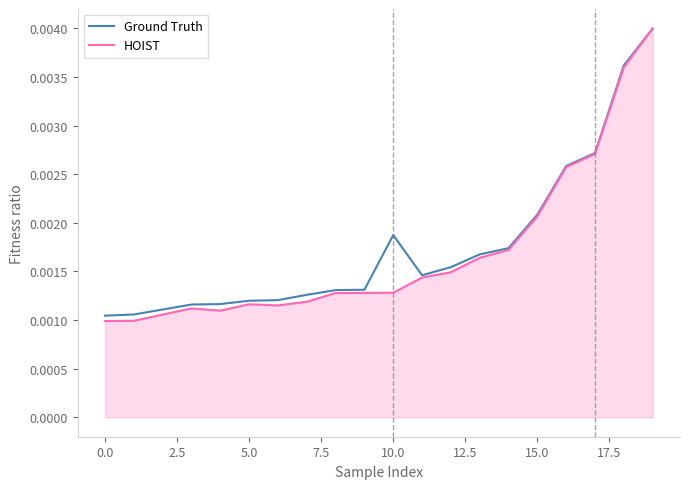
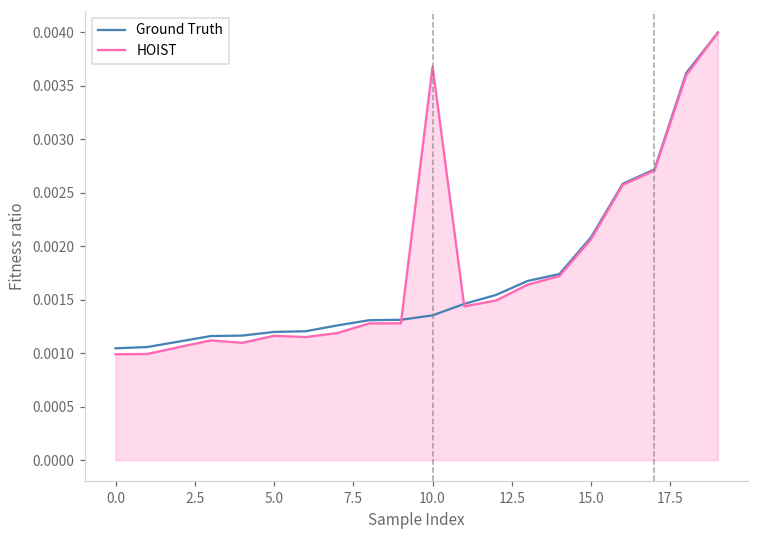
  {
    "Ground Truth": {
      "0.0": 0.0010,
      "5.0": 0.0012,
-     "10.0": 0.0019
+     "10.0": 0.0014
    },
    "HOIST": {
      "0.0": 0.0010,
      "5.0": 0.0012,
-     "10.0": 0.0013
+     "10.0": 0.0037
    }
  }
